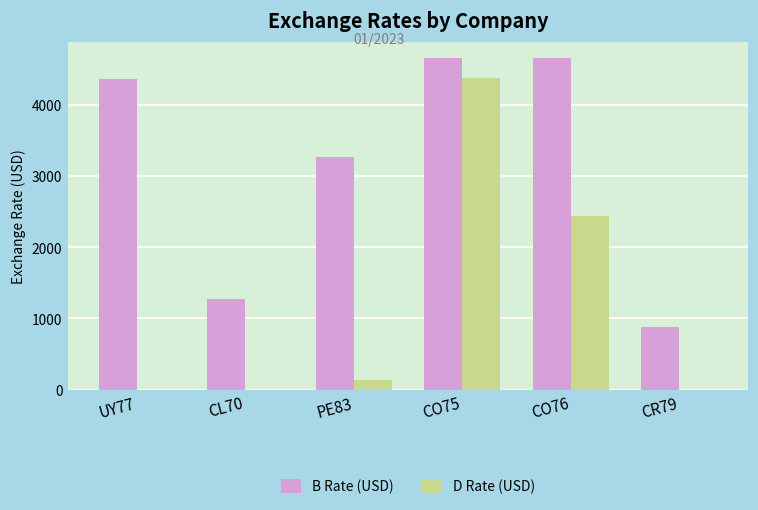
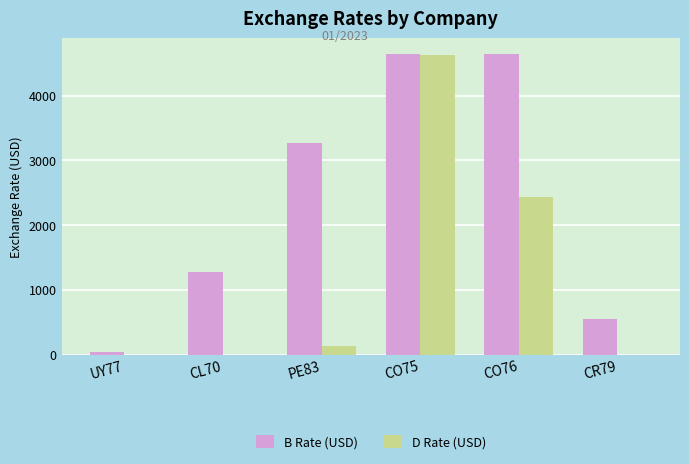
  {
    "B Rate (USD)": {
-     "UY77": 4400,
+     "UY77": 0,
      "CL70": 1300,
      "PE83": 3300,
      "CO75": 4700,
      "CO76": 4700,
-     "CR79": 900
+     "CR79": 600
    },
    "D Rate (USD)": {
      "UY77": 0,
      "CL70": 0,
      "PE83": 100,
-     "CO75": 4400,
+     "CO75": 4600,
      "CO76": 2400,
      "CR79": 0
    }
  }
